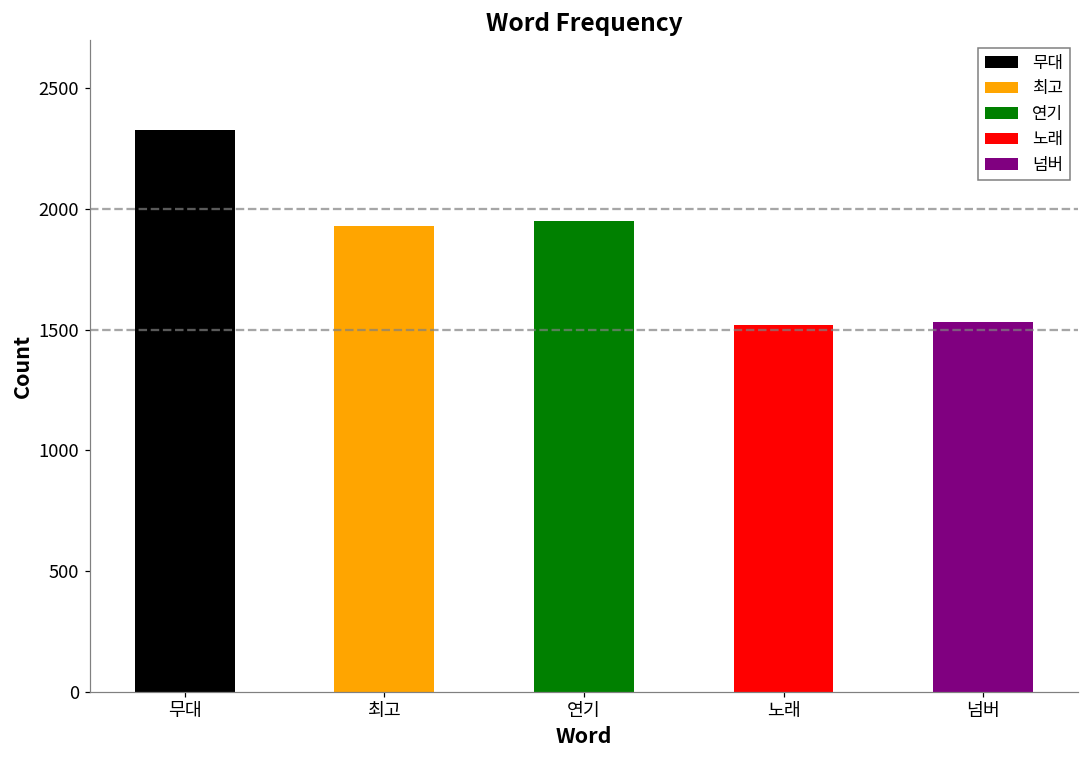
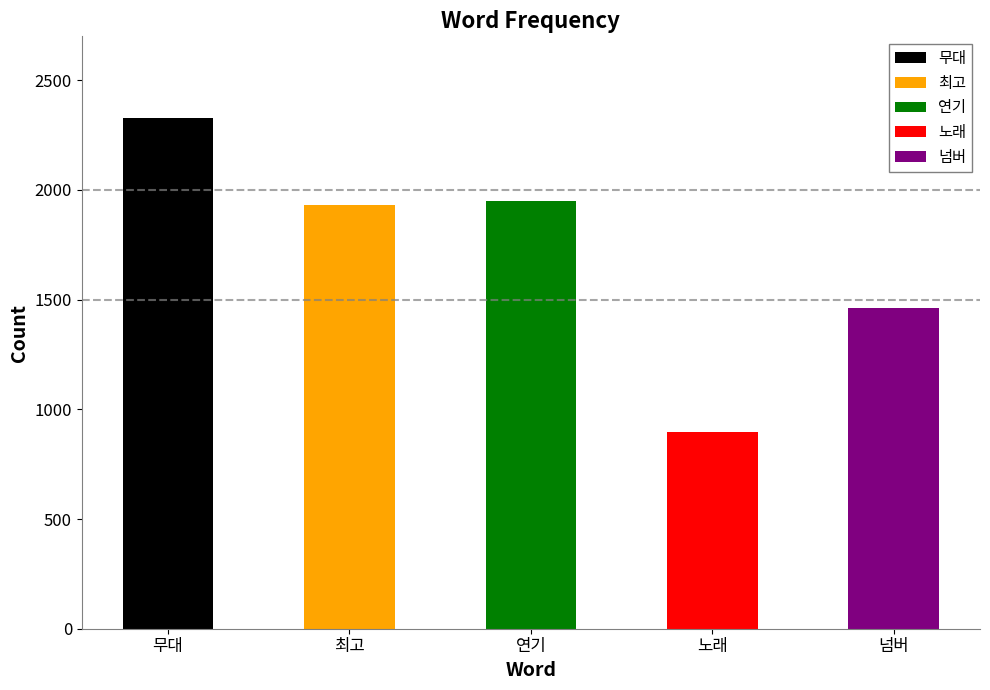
  {
    "무대": 2330,
    "최고": 1930,
    "연기": 1950,
-   "노래": 1520,
-   "넘버": 1530
+   "노래": 900,
+   "넘버": 1460
  }
